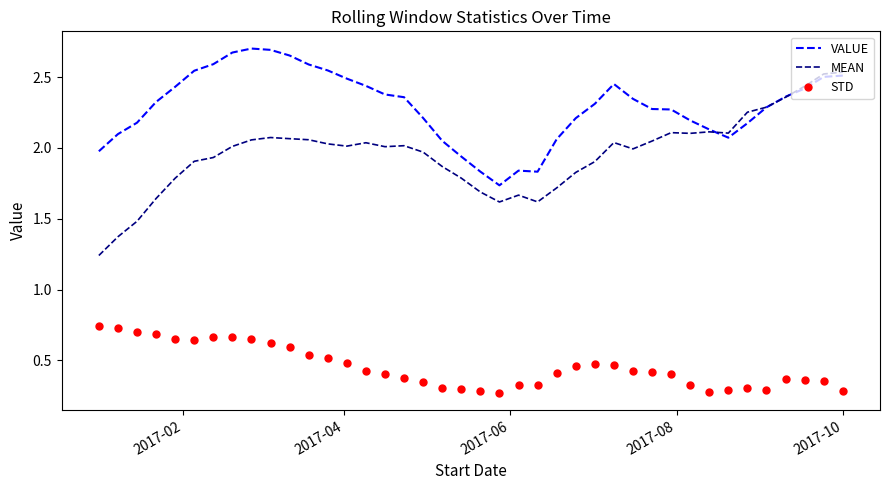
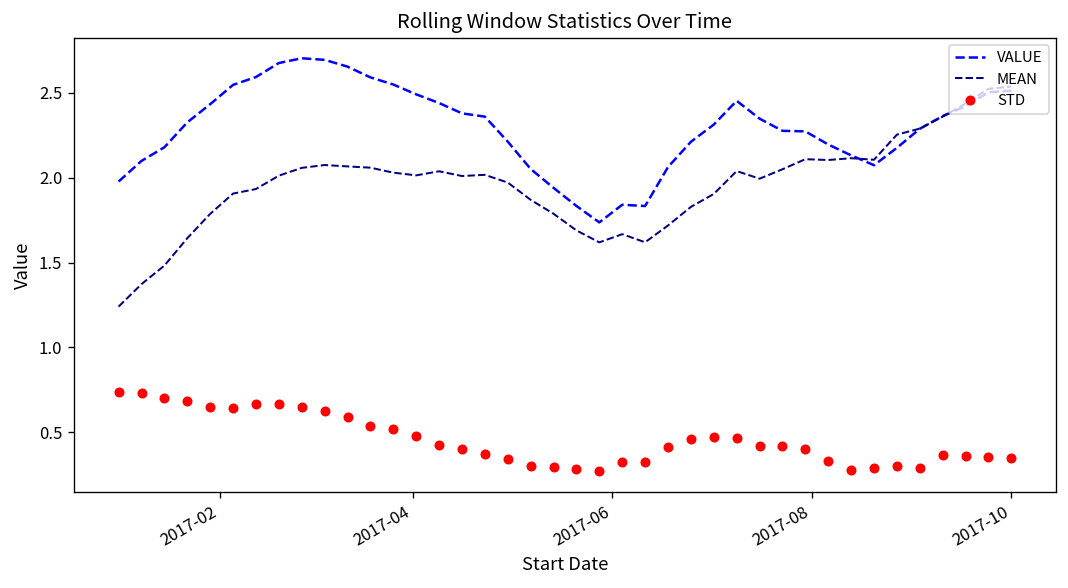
  {
    "STD": {
-     "2017-10": 0.28
+     "2017-10": 0.35
    }
  }
